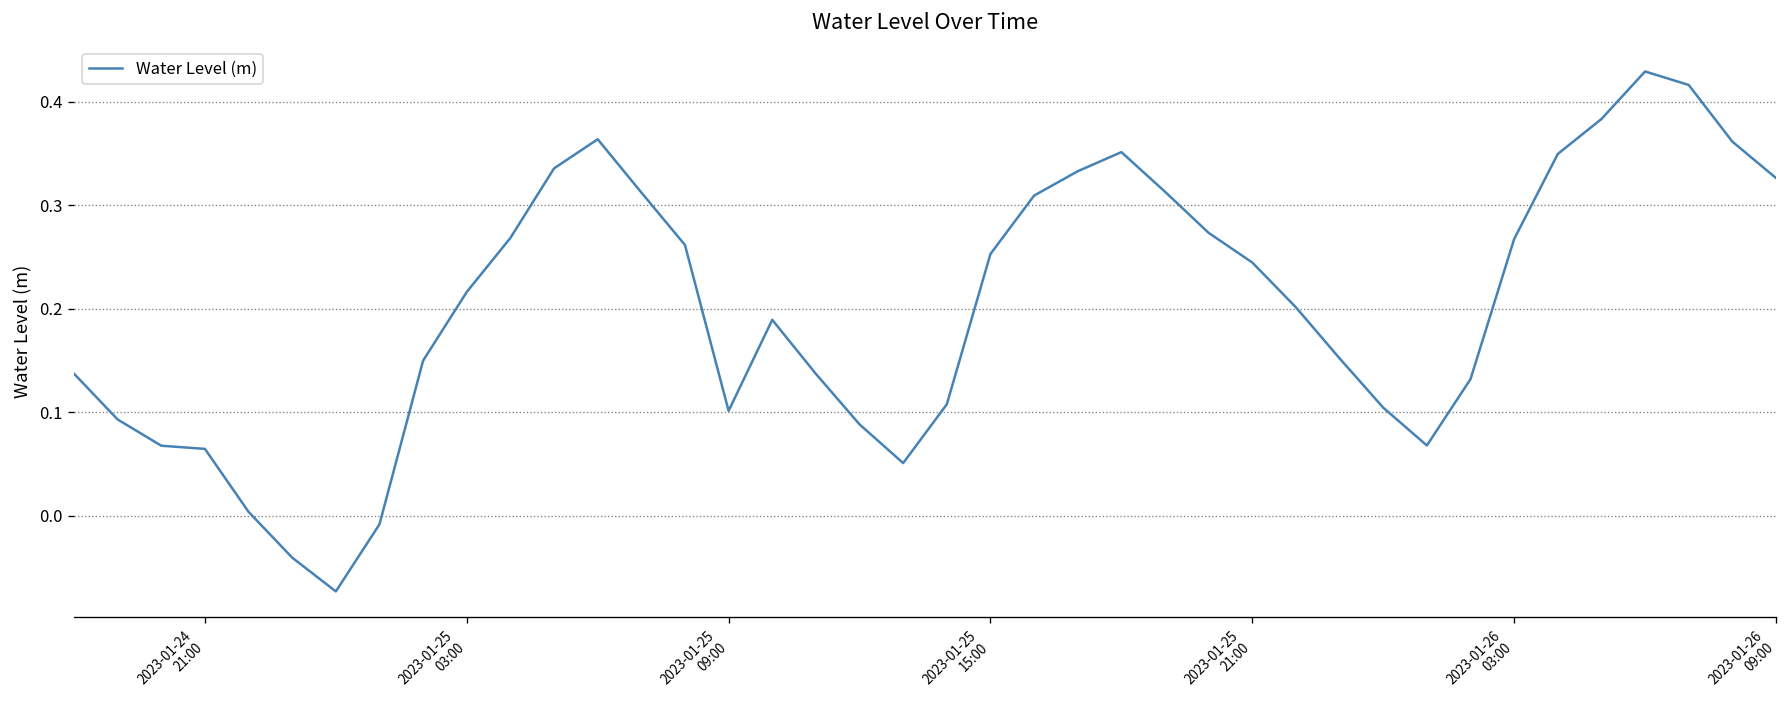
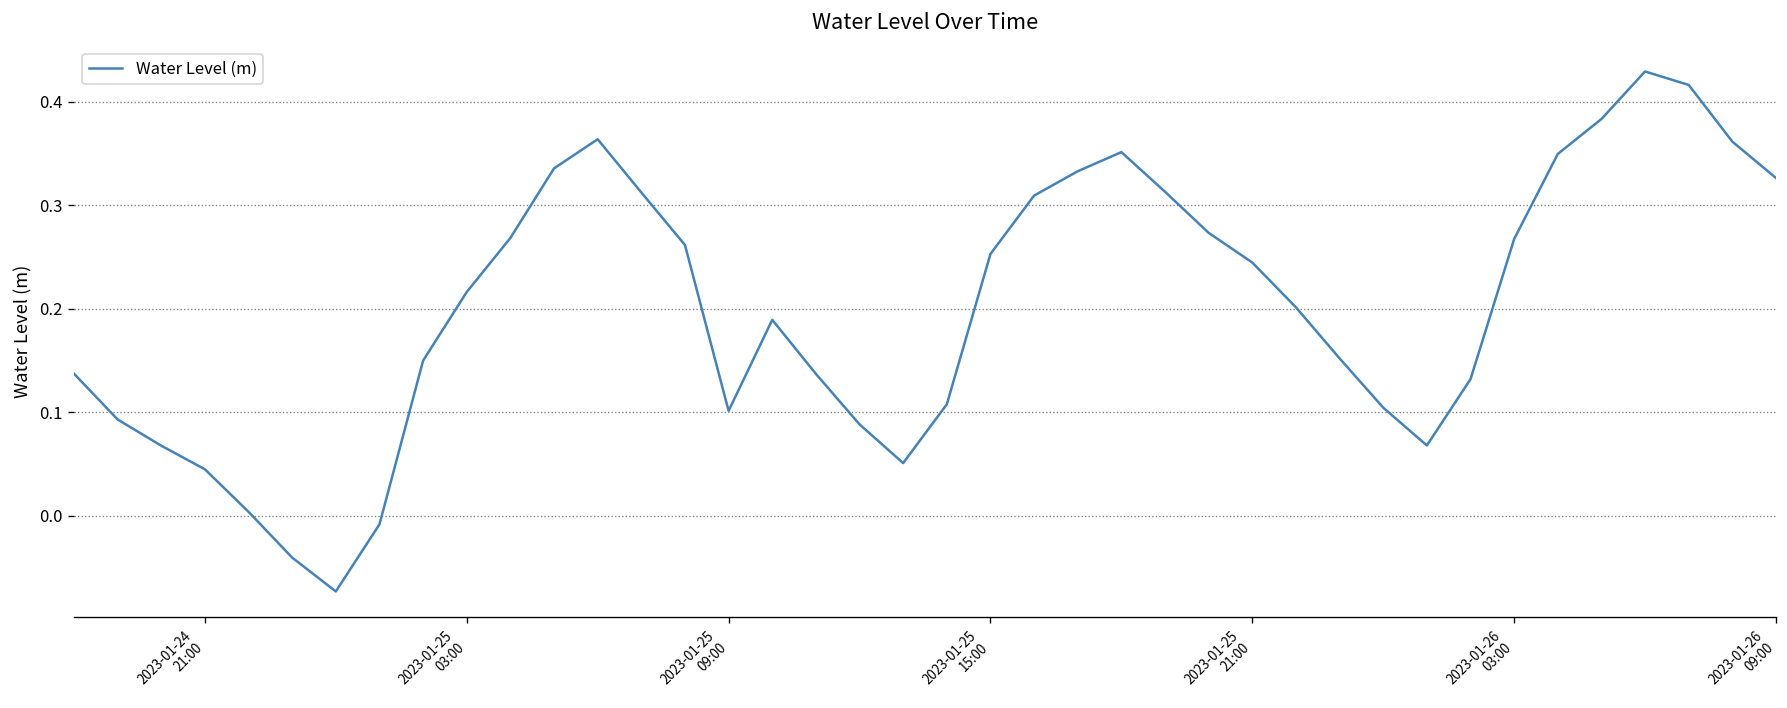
  {
-   "2023-01-24 21:00": 0.06,
+   "2023-01-24 21:00": 0.04,
    "2023-01-25 03:00": 0.22,
    "2023-01-25 09:00": 0.10,
    "2023-01-25 15:00": 0.25,
    "2023-01-25 21:00": 0.24,
    "2023-01-26 03:00": 0.27,
    "2023-01-26 09:00": 0.33
  }
